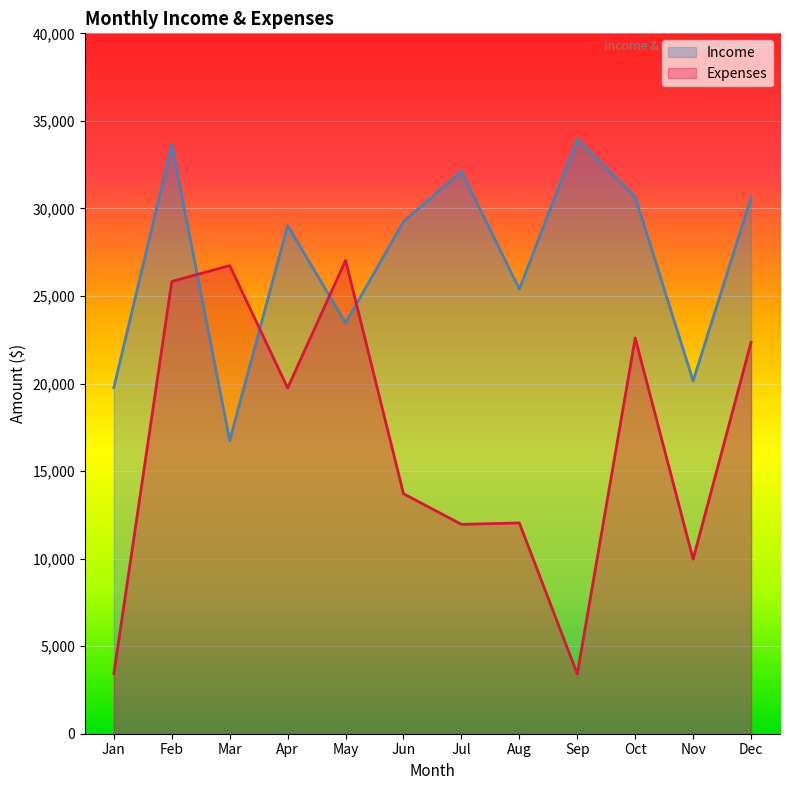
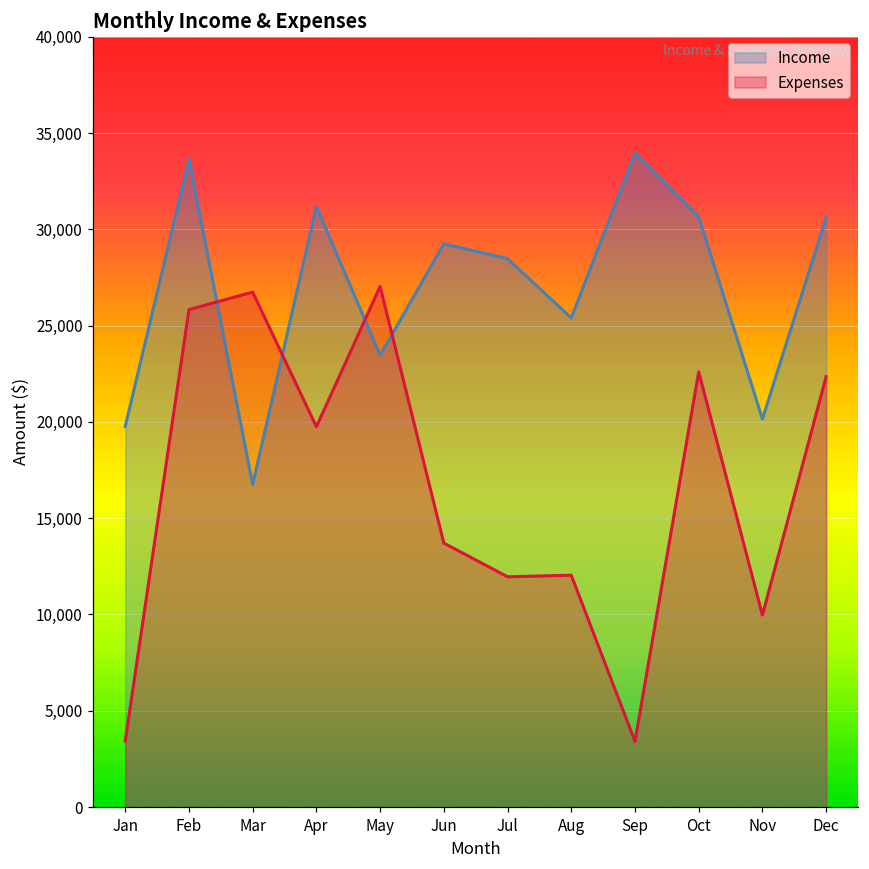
  {
    "Income": {
      "Jan": "19,800",
      "Feb": "33,600",
      "Mar": "16,700",
-     "Apr": "29,000",
+     "Apr": "31,200",
      "May": "23,500",
      "Jun": "29,200",
-     "Jul": "32,100",
+     "Jul": "28,500",
      "Aug": "25,400",
      "Sep": "34,000",
      "Oct": "30,700",
      "Nov": "20,100",
      "Dec": "30,600"
    },
    "Expenses": {
      "Jan": "3,400",
      "Feb": "25,800",
      "Mar": "26,700",
      "Apr": "19,700",
      "May": "27,000",
      "Jun": "13,700",
      "Jul": "12,000",
      "Aug": "12,000",
      "Sep": "3,400",
      "Oct": "22,600",
      "Nov": "10,000",
      "Dec": "22,400"
    }
  }
